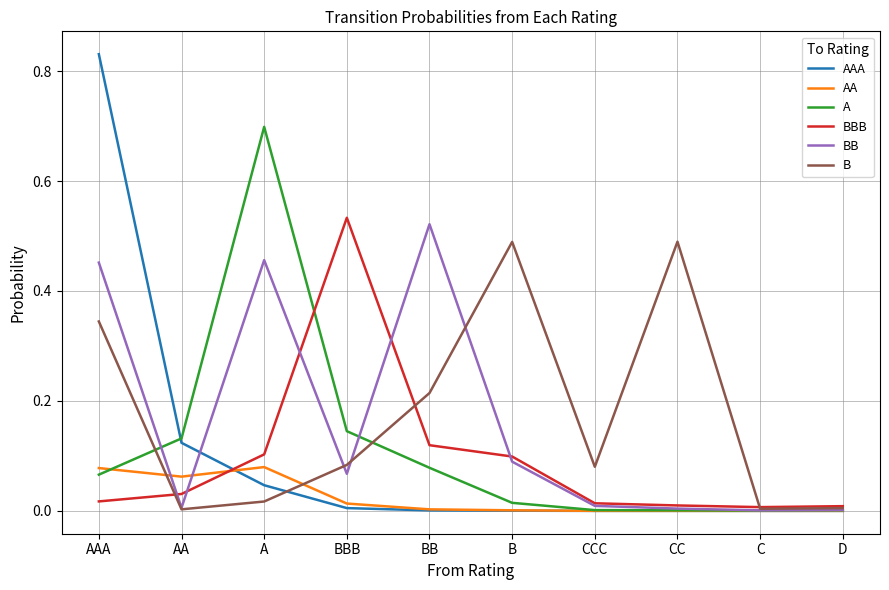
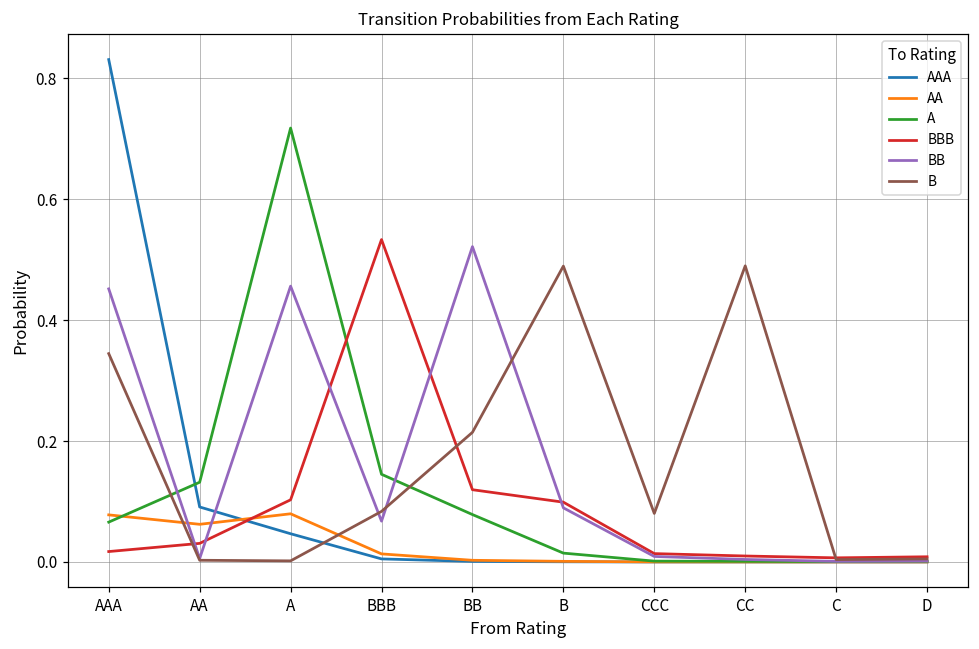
  {
    "AAA": {
      "AAA": 0.83,
-     "AA": 0.12,
+     "AA": 0.09,
      "A": 0.05,
      "BBB": 0.01
    },
    "AA": {
      "AAA": 0.08,
      "AA": 0.06,
      "A": 0.08,
      "BBB": 0.01
    },
    "A": {
      "AAA": 0.07,
      "AA": 0.13,
-     "A": 0.70,
+     "A": 0.72,
      "BBB": 0.15,
      "BB": 0.08,
      "B": 0.01
    },
    "BBB": {
      "AAA": 0.02,
      "AA": 0.03,
      "A": 0.10,
      "BBB": 0.53,
      "BB": 0.12,
      "B": 0.10,
      "CCC": 0.01,
      "CC": 0.01
    },
    "BB": {
      "AAA": 0.45,
      "A": 0.46,
      "BBB": 0.07,
      "BB": 0.52,
      "B": 0.09,
      "CCC": 0.01
    },
    "B": {
      "AAA": 0.34,
-     "A": 0.02,
+     "A": 0.00,
      "BBB": 0.08,
      "BB": 0.21,
      "B": 0.49,
      "CCC": 0.08,
      "CC": 0.49
    }
  }
